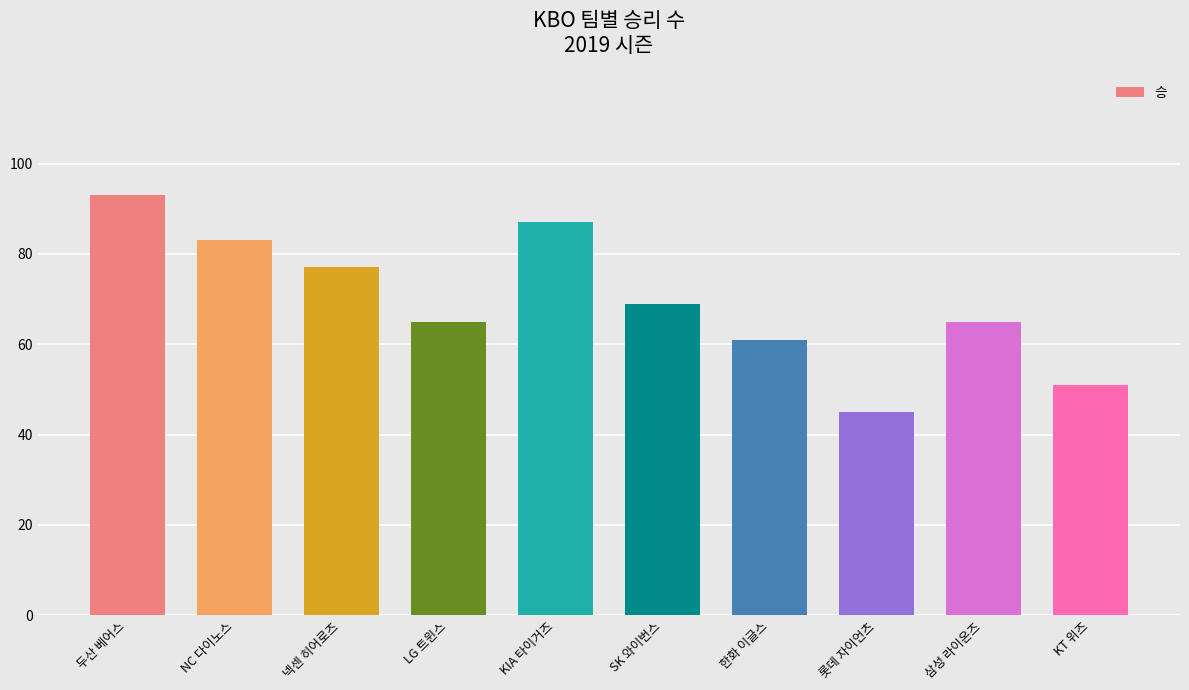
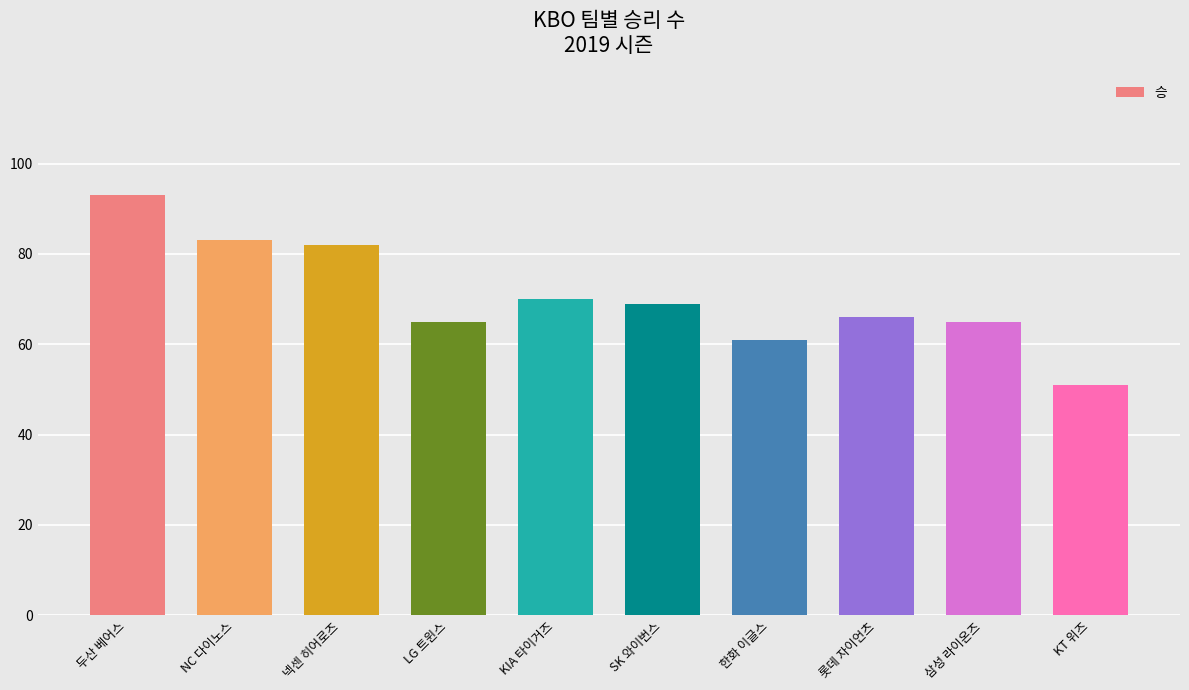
  {
    "두산 베어스": 93,
    "NC 다이노스": 83,
-   "넥센 히어로즈": 77,
+   "넥센 히어로즈": 82,
    "LG 트윈스": 65,
-   "KIA 타이거즈": 87,
+   "KIA 타이거즈": 70,
    "SK 와이번스": 69,
    "한화 이글스": 61,
-   "롯데 자이언츠": 45,
+   "롯데 자이언츠": 66,
    "삼성 라이온즈": 65,
    "KT 위즈": 51
  }
